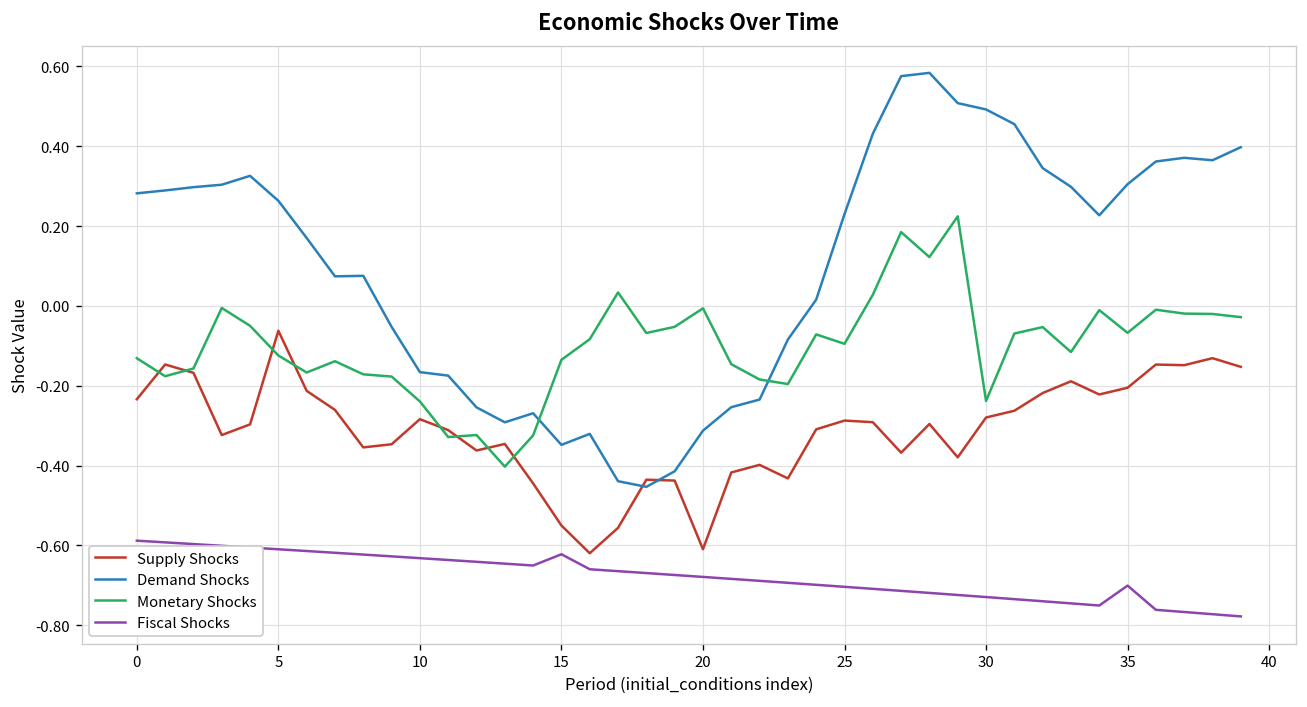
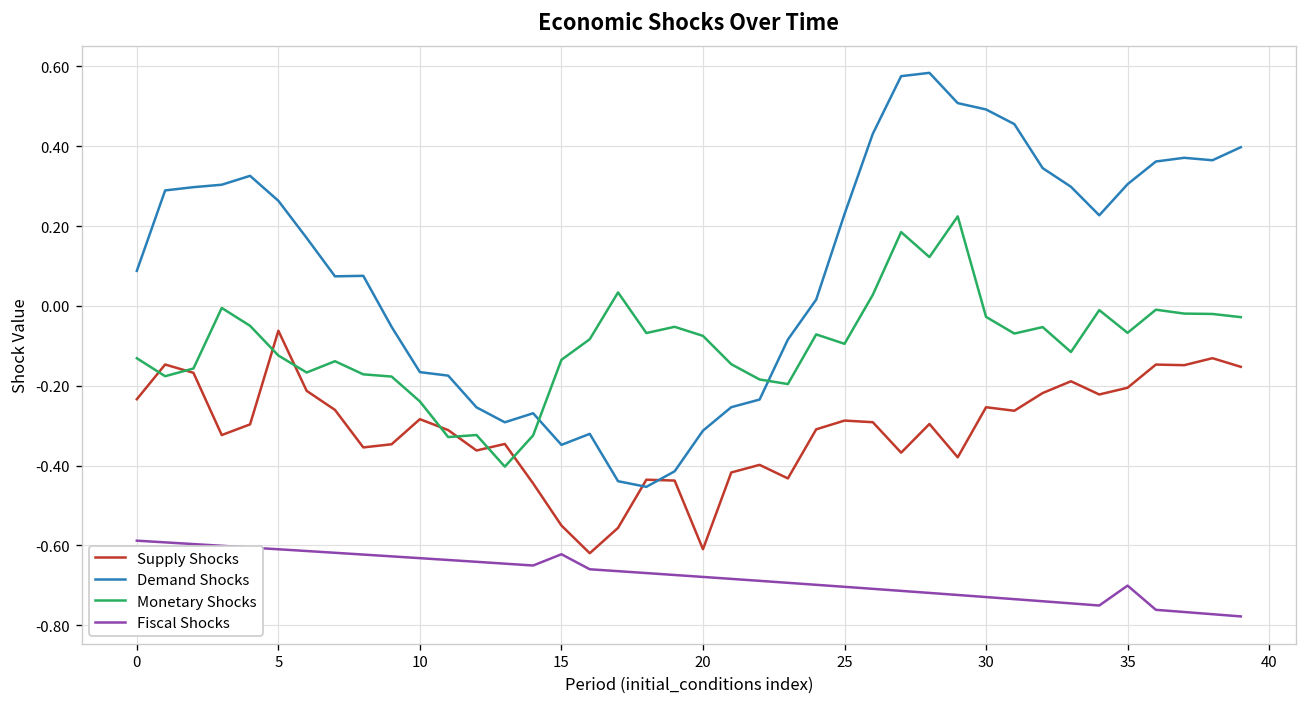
  {
    "Supply Shocks": {
      "0": -0.23,
      "5": -0.06,
      "10": -0.28,
      "15": -0.55,
      "20": -0.61,
      "25": -0.29,
-     "30": -0.28,
+     "30": -0.25,
      "35": -0.20
    },
    "Demand Shocks": {
-     "0": 0.28,
+     "0": 0.09,
      "5": 0.26,
      "10": -0.17,
      "15": -0.35,
      "20": -0.31,
      "25": 0.23,
      "30": 0.49,
      "35": 0.31
    },
    "Monetary Shocks": {
      "0": -0.13,
      "5": -0.12,
      "10": -0.24,
      "15": -0.14,
-     "20": -0.01,
+     "20": -0.08,
      "25": -0.09,
-     "30": -0.24,
+     "30": -0.03,
      "35": -0.07
    },
    "Fiscal Shocks": {
      "5": -0.61,
      "10": -0.63,
      "15": -0.62,
      "20": -0.68,
      "25": -0.70,
      "30": -0.73,
      "35": -0.70
    }
  }
